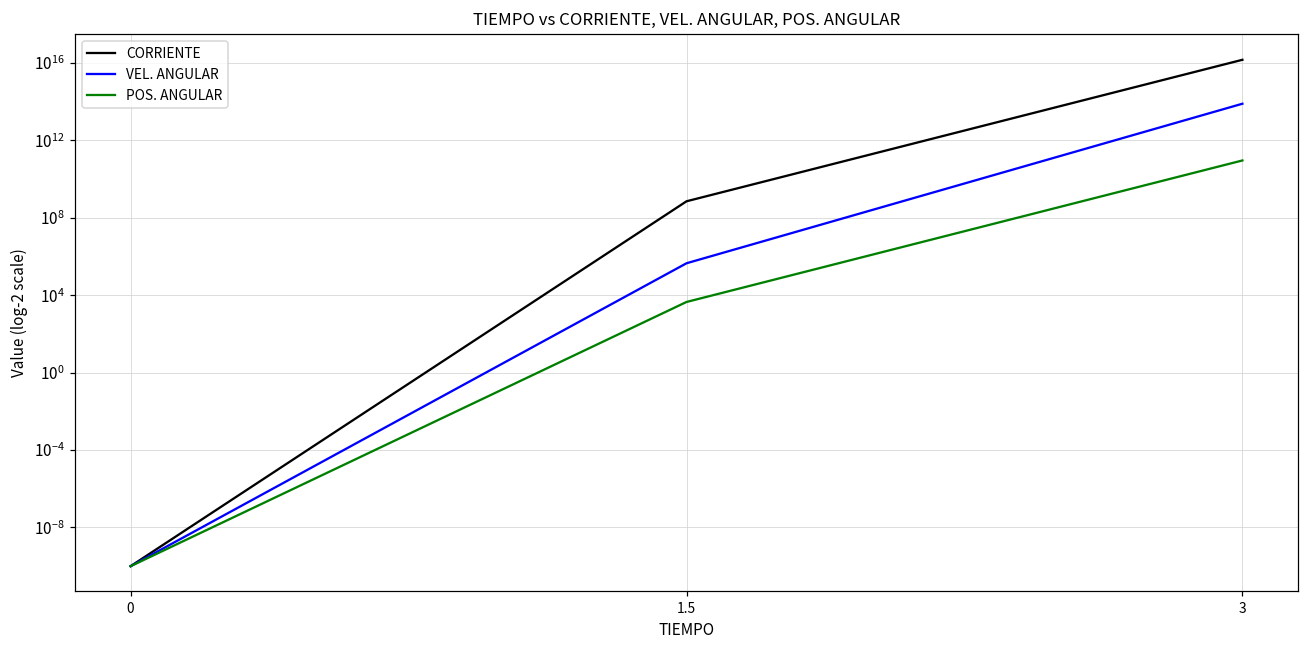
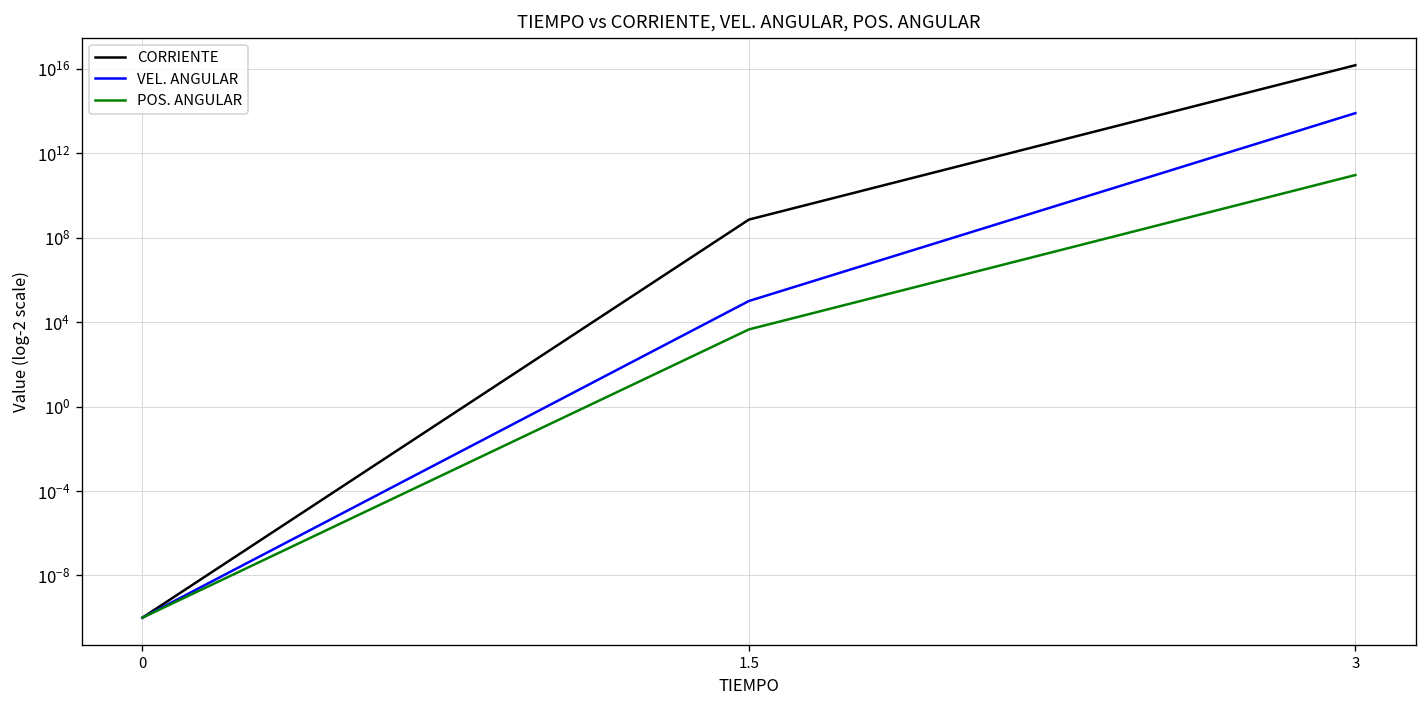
  {
    "CORRIENTE": {
      "1.5": 700000000,
      "3": 10000000000000000
    },
    "VEL. ANGULAR": {
-     "1.5": 500000,
+     "1.5": 100000,
      "3": 100000000000000
    },
    "POS. ANGULAR": {
      "1.5": 5000,
      "3": 100000000000
    }
  }
